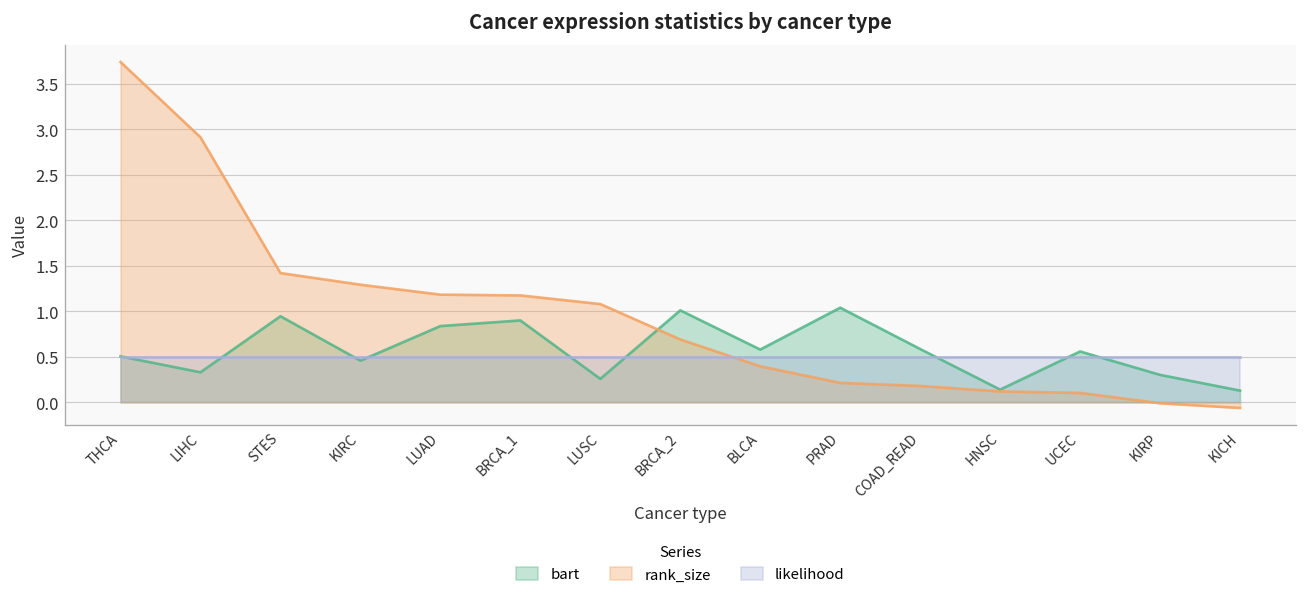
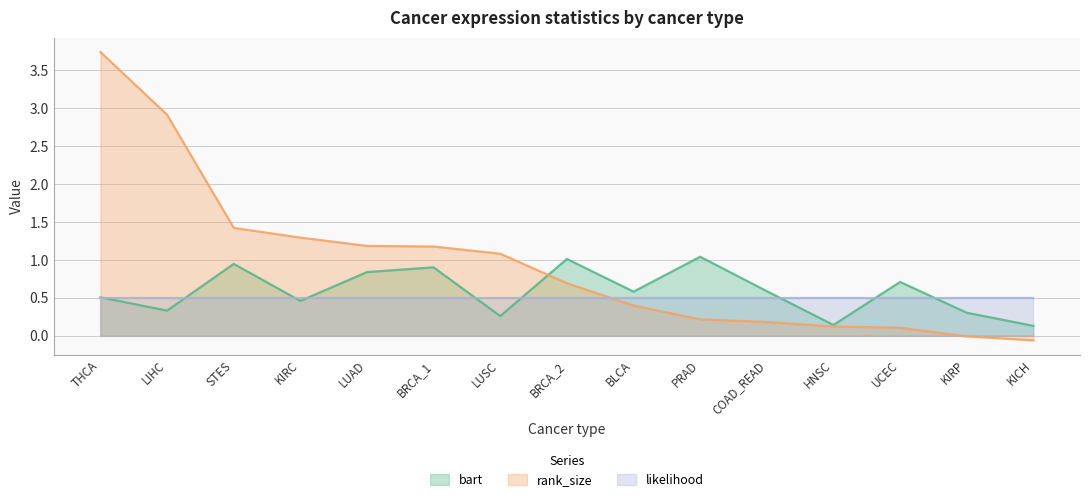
  {
    "bart": {
      "LIHC": 0.3,
      "STES": 0.9,
      "KIRC": 0.5,
      "LUAD": 0.8,
      "BRCA_1": 0.9,
      "LUSC": 0.3,
      "BRCA_2": 1.0,
      "BLCA": 0.6,
      "PRAD": 1.0,
      "COAD_READ": 0.6,
-     "UCEC": 0.6,
+     "UCEC": 0.7,
      "KIRP": 0.3,
      "KICH": 0.1
    },
    "likelihood": {
      "LIHC": 0.5,
      "STES": 0.5,
      "KIRC": 0.5,
      "LUAD": 0.5,
      "BRCA_1": 0.5,
      "LUSC": 0.5,
      "BRCA_2": 0.5,
      "BLCA": 0.5,
      "PRAD": 0.5,
      "COAD_READ": 0.5,
      "HNSC": 0.5,
      "UCEC": 0.5,
      "KIRP": 0.5,
      "KICH": 0.5
    }
  }
